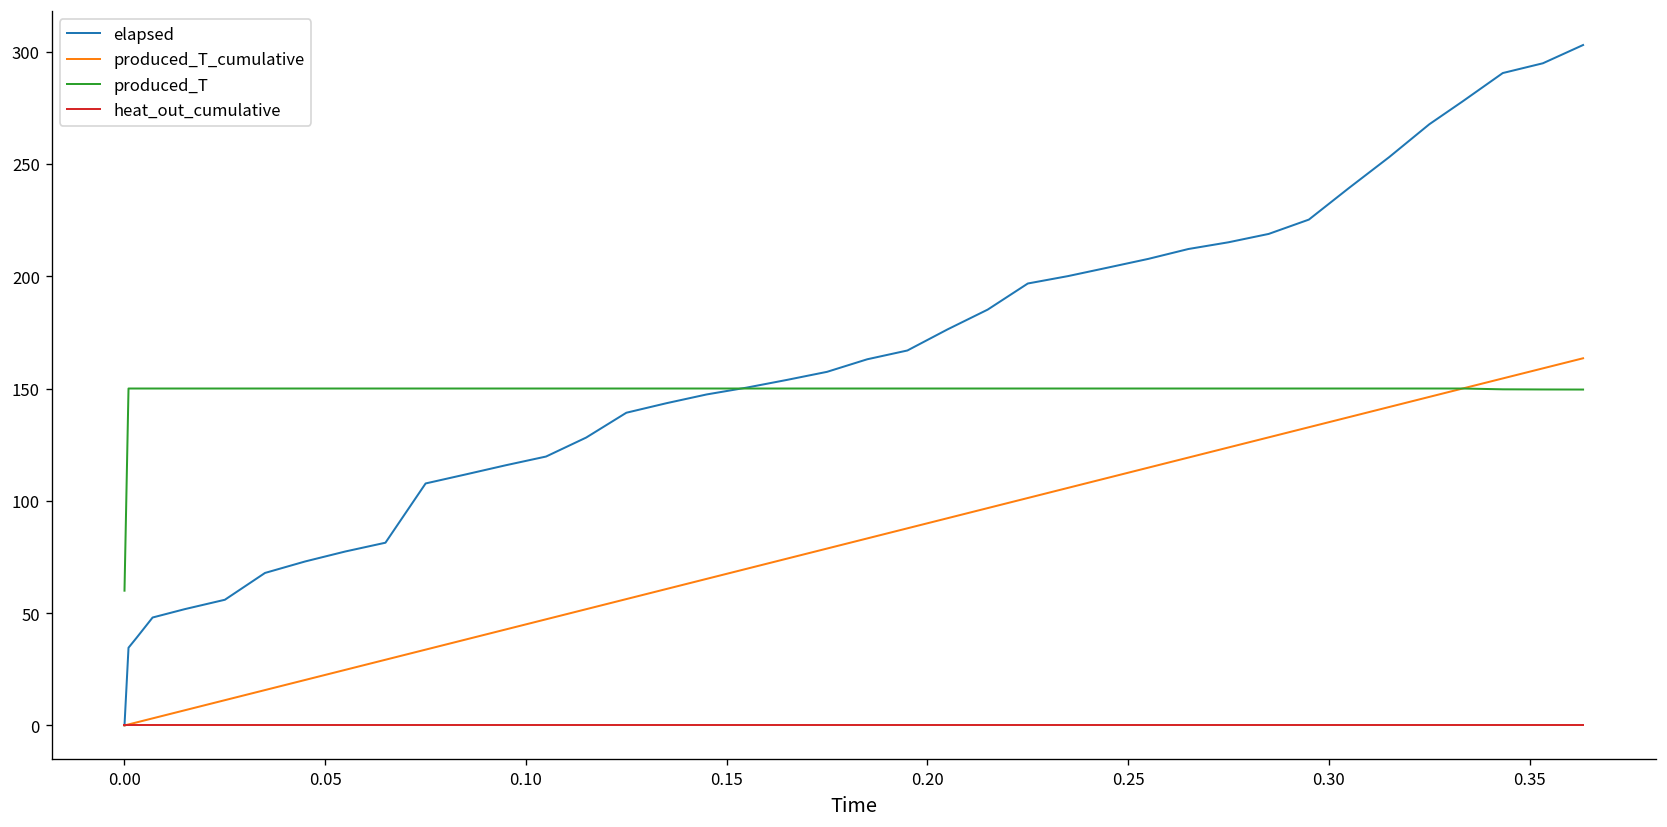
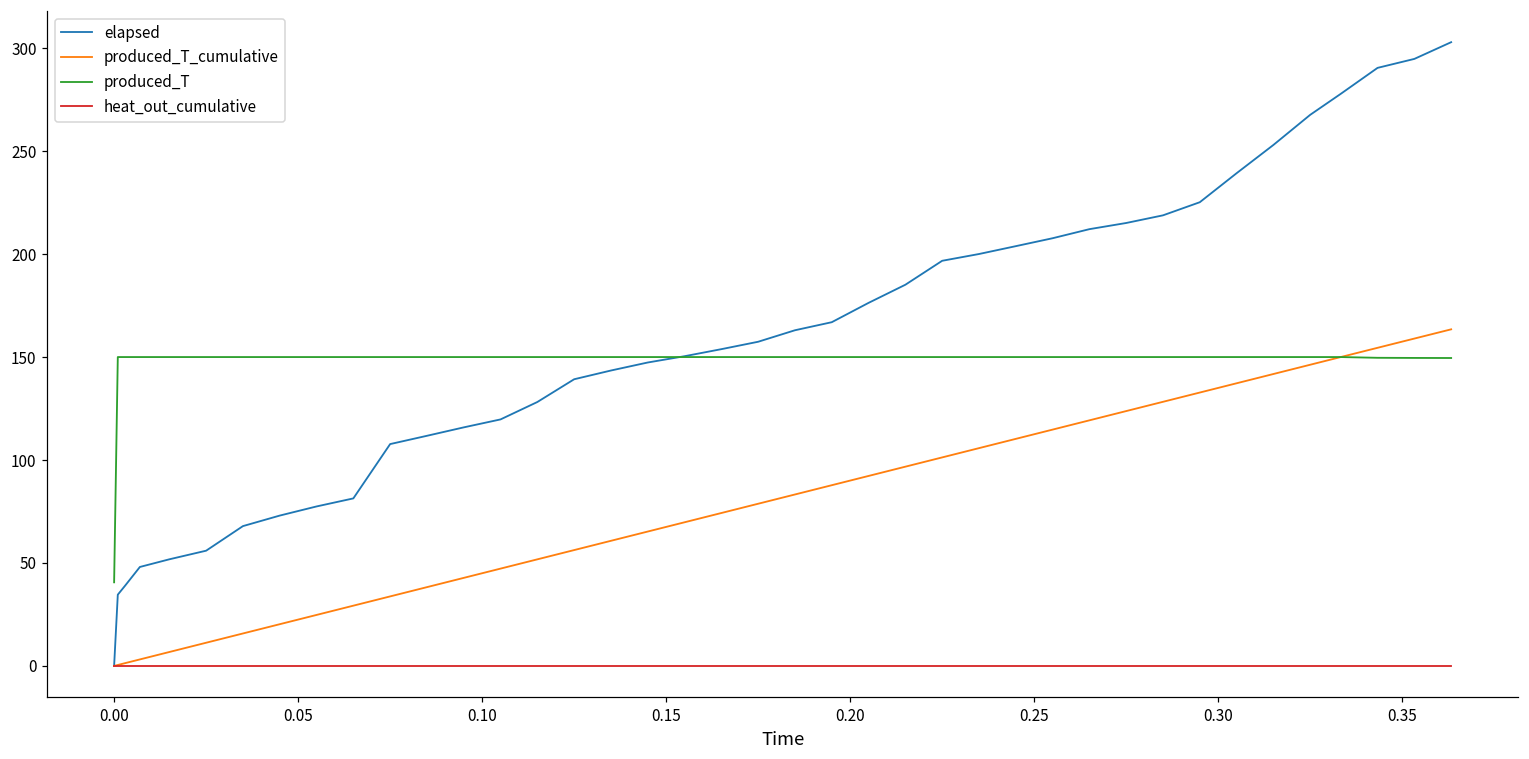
  {
    "produced_T": {
-     "0.00": 60
+     "0.00": 41
    }
  }
